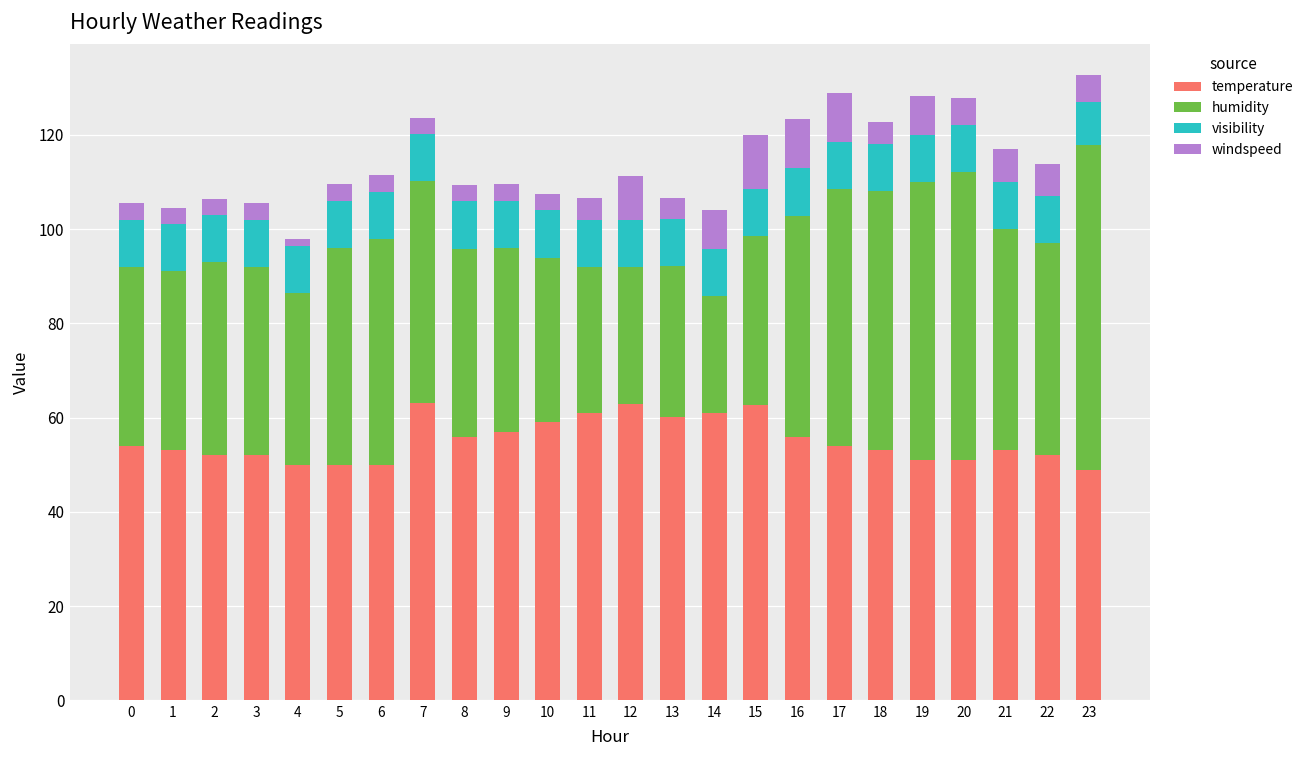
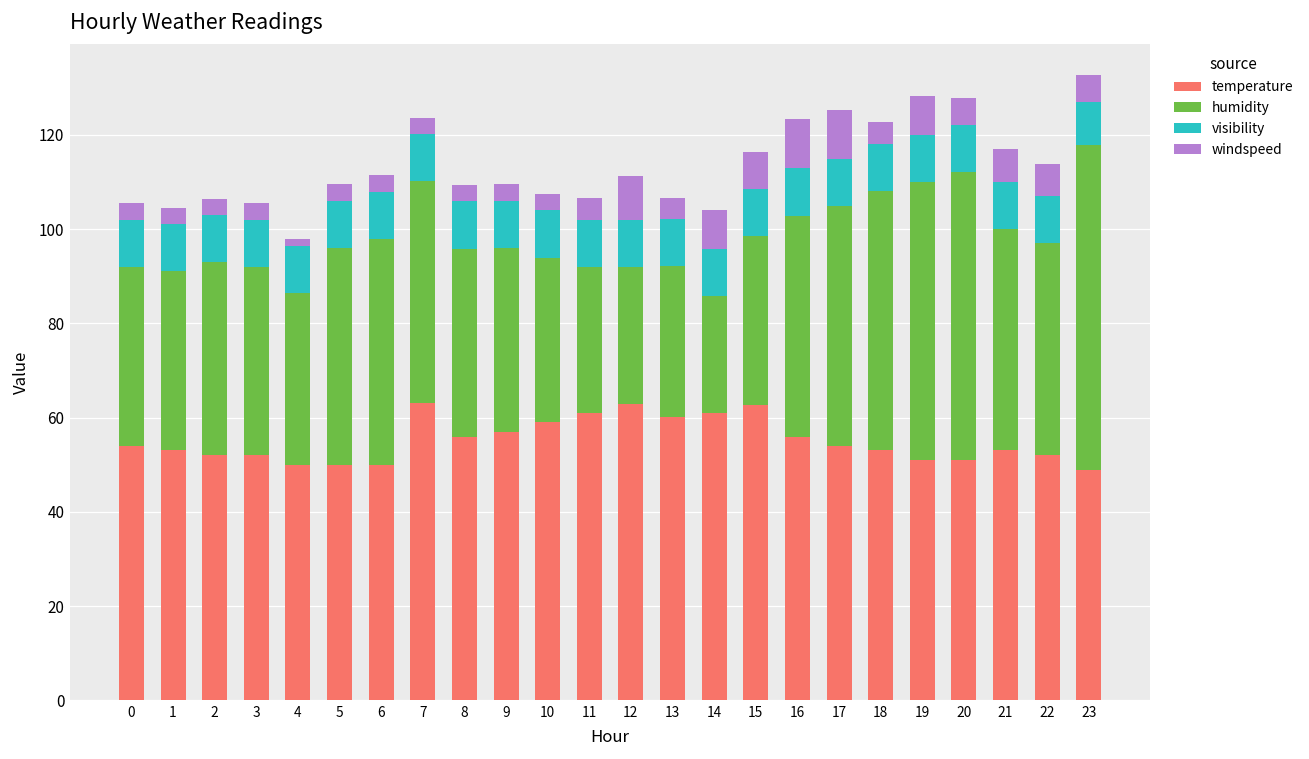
  {
    "temperature": {
      "0": 54,
      "1": 53,
      "2": 52,
      "3": 52,
      "4": 50,
      "5": 50,
      "6": 50,
      "7": 63,
      "8": 56,
      "9": 57,
      "10": 59,
      "11": 61,
      "12": 63,
      "13": 60,
      "14": 61,
      "15": 63,
      "16": 56,
      "17": 54,
      "18": 53,
      "19": 51,
      "20": 51,
      "21": 53,
      "22": 52,
      "23": 49
    },
    "humidity": {
      "0": 38,
      "1": 38,
      "2": 41,
      "3": 40,
      "4": 36,
      "5": 46,
      "6": 48,
      "7": 47,
      "8": 40,
      "9": 39,
      "10": 35,
      "11": 31,
      "12": 29,
      "13": 32,
      "14": 25,
      "15": 36,
      "16": 47,
-     "17": 55,
+     "17": 51,
      "18": 55,
      "19": 59,
      "20": 61,
      "21": 47,
      "22": 45,
      "23": 69
    },
    "visibility": {
      "0": 10,
      "1": 10,
      "2": 10,
      "3": 10,
      "4": 10,
      "5": 10,
      "6": 10,
      "7": 10,
      "8": 10,
      "9": 10,
      "10": 10,
      "11": 10,
      "12": 10,
      "13": 10,
      "14": 10,
      "15": 10,
      "16": 10,
      "17": 10,
      "18": 10,
      "19": 10,
      "20": 10,
      "21": 10,
      "22": 10,
      "23": 9
    },
    "windspeed": {
      "0": 4,
      "1": 4,
      "2": 4,
      "3": 4,
      "4": 2,
      "5": 4,
      "6": 4,
      "7": 4,
      "8": 4,
      "9": 4,
      "10": 4,
      "11": 5,
      "12": 9,
      "13": 5,
      "14": 8,
-     "15": 12,
+     "15": 8,
      "16": 10,
      "17": 10,
      "18": 5,
      "19": 8,
      "20": 6,
      "21": 7,
      "22": 7,
      "23": 6
    }
  }
